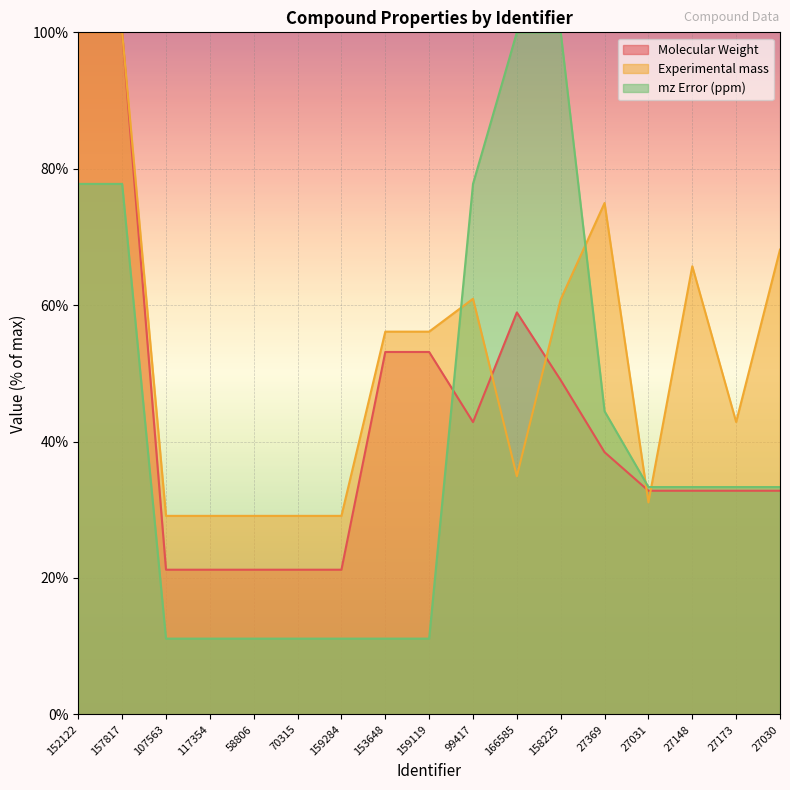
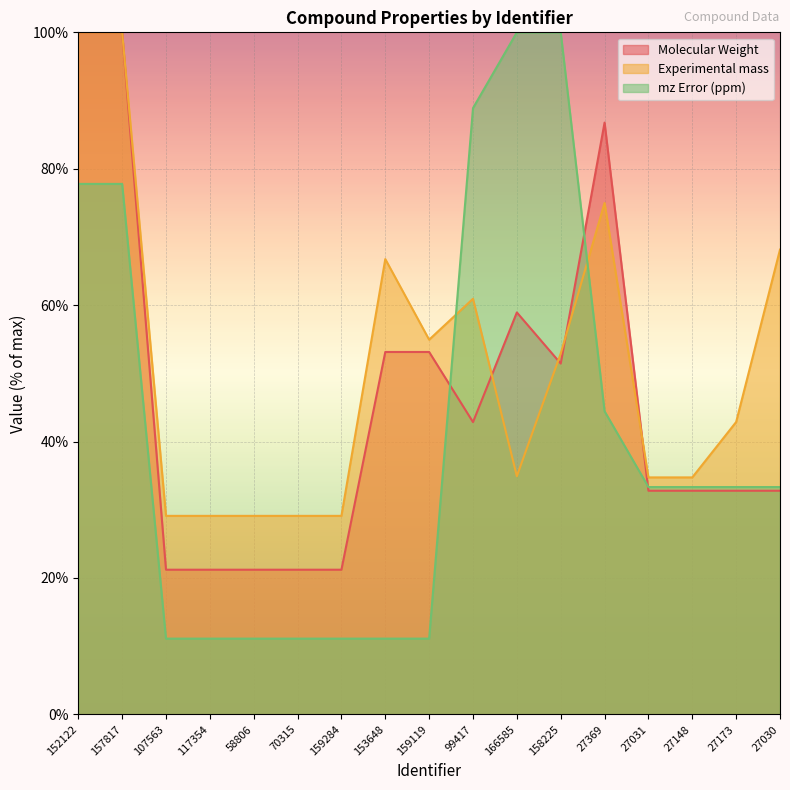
  {
    "Molecular Weight": {
      "107563": "21%",
      "117354": "21%",
      "58806": "21%",
      "70315": "21%",
      "159284": "21%",
      "153648": "53%",
      "159119": "53%",
      "99417": "43%",
      "166585": "59%",
-     "158225": "49%",
-     "27369": "38%",
+     "158225": "51%",
+     "27369": "87%",
      "27031": "33%",
      "27148": "33%",
      "27173": "33%",
      "27030": "33%"
    },
    "Experimental mass": {
      "107563": "29%",
      "117354": "29%",
      "58806": "29%",
      "70315": "29%",
      "159284": "29%",
-     "153648": "56%",
-     "159119": "56%",
+     "153648": "67%",
+     "159119": "55%",
      "99417": "61%",
      "166585": "35%",
-     "158225": "61%",
+     "158225": "53%",
      "27369": "75%",
-     "27031": "31%",
-     "27148": "66%",
+     "27031": "35%",
+     "27148": "35%",
      "27173": "43%",
      "27030": "68%"
    },
    "mz Error (ppm)": {
      "152122": "78%",
      "157817": "78%",
      "107563": "11%",
      "117354": "11%",
      "58806": "11%",
      "70315": "11%",
      "159284": "11%",
      "153648": "11%",
      "159119": "11%",
-     "99417": "78%",
+     "99417": "89%",
      "166585": "100%",
      "158225": "100%",
      "27369": "44%",
      "27031": "33%",
      "27148": "33%",
      "27173": "33%",
      "27030": "33%"
    }
  }
